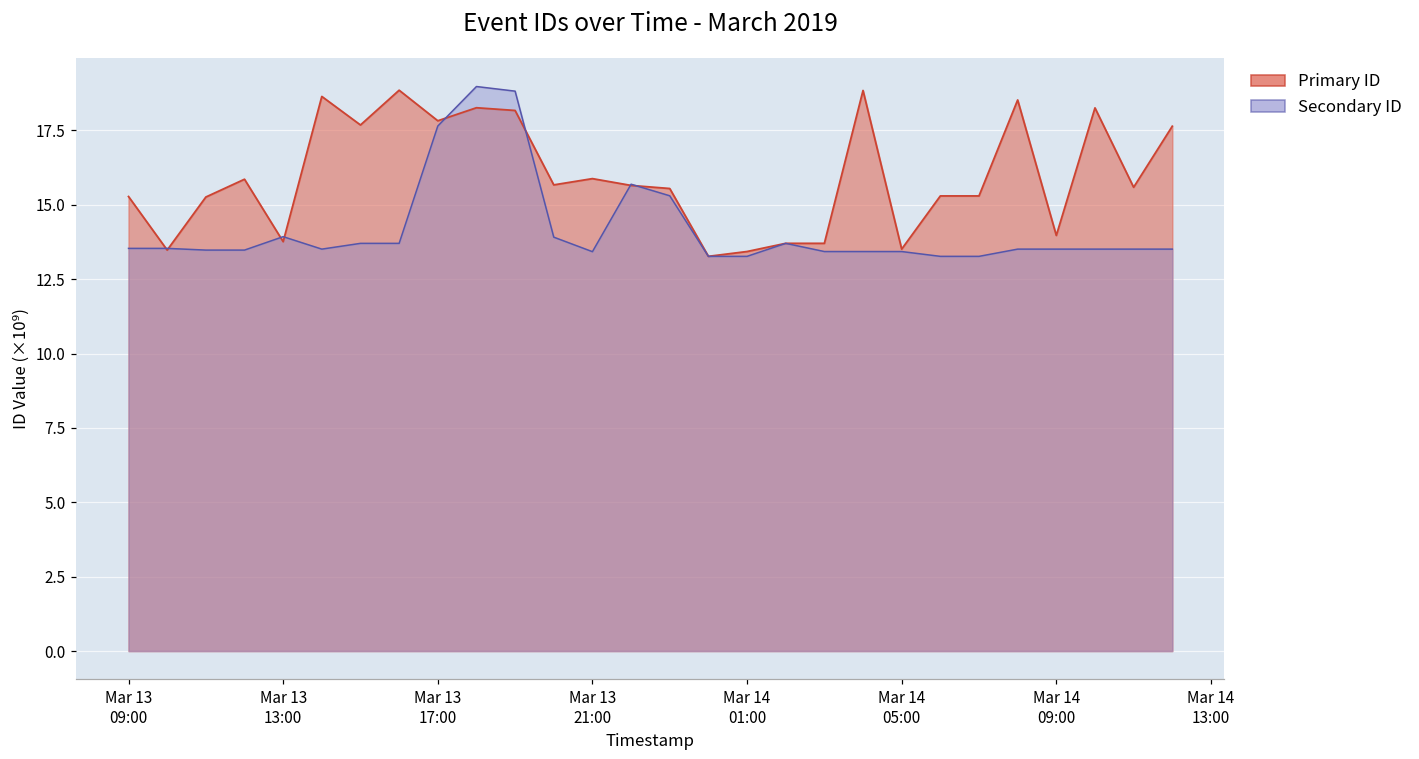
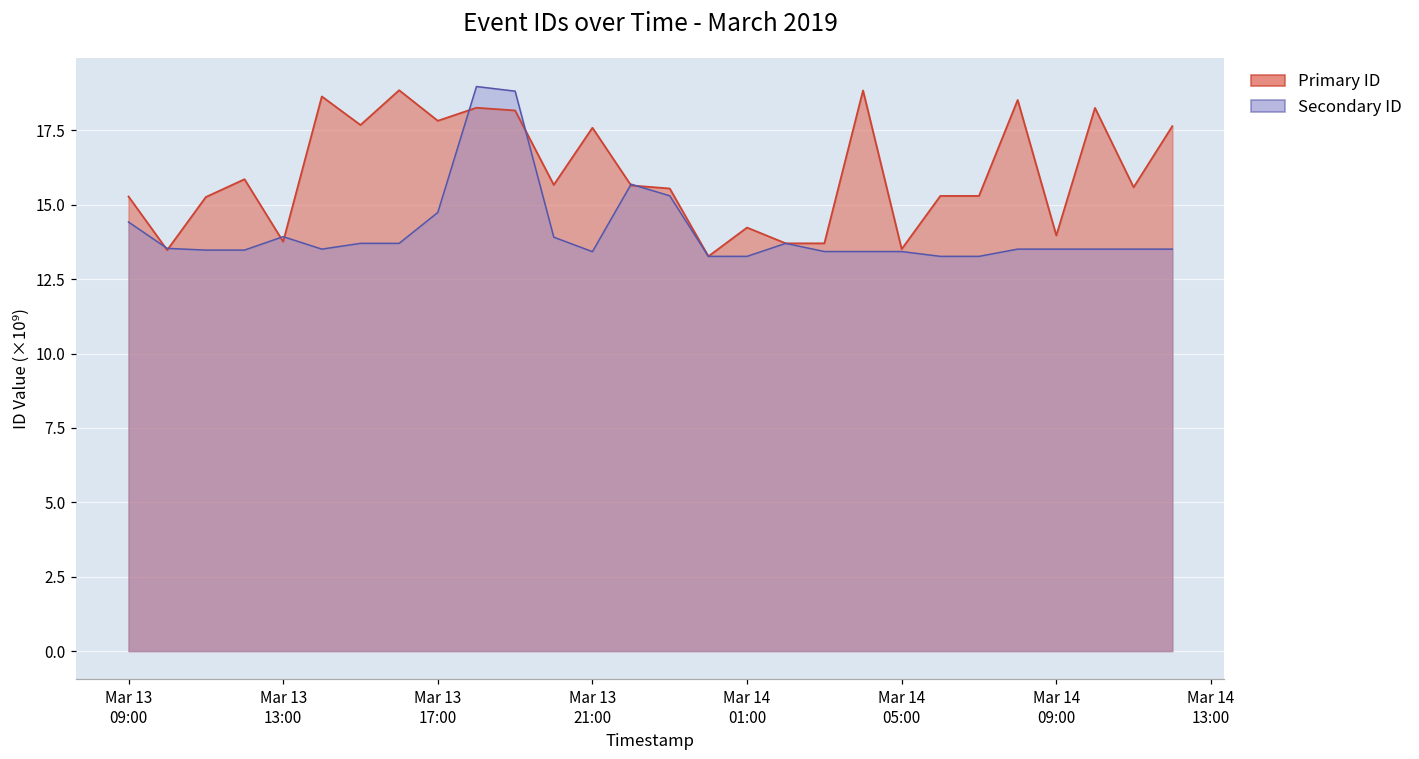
  {
    "Primary ID": {
      "Mar 13 09:00": 15.3,
      "Mar 13 13:00": 13.8,
      "Mar 13 17:00": 17.8,
-     "Mar 13 21:00": 15.9,
-     "Mar 14 01:00": 13.4,
+     "Mar 13 21:00": 17.6,
+     "Mar 14 01:00": 14.2,
      "Mar 14 09:00": 14.0
    },
    "Secondary ID": {
-     "Mar 13 09:00": 13.5,
+     "Mar 13 09:00": 14.4,
      "Mar 13 13:00": 13.9,
-     "Mar 13 17:00": 17.6,
+     "Mar 13 17:00": 14.7,
      "Mar 13 21:00": 13.4,
      "Mar 14 01:00": 13.3,
      "Mar 14 09:00": 13.5
    }
  }
